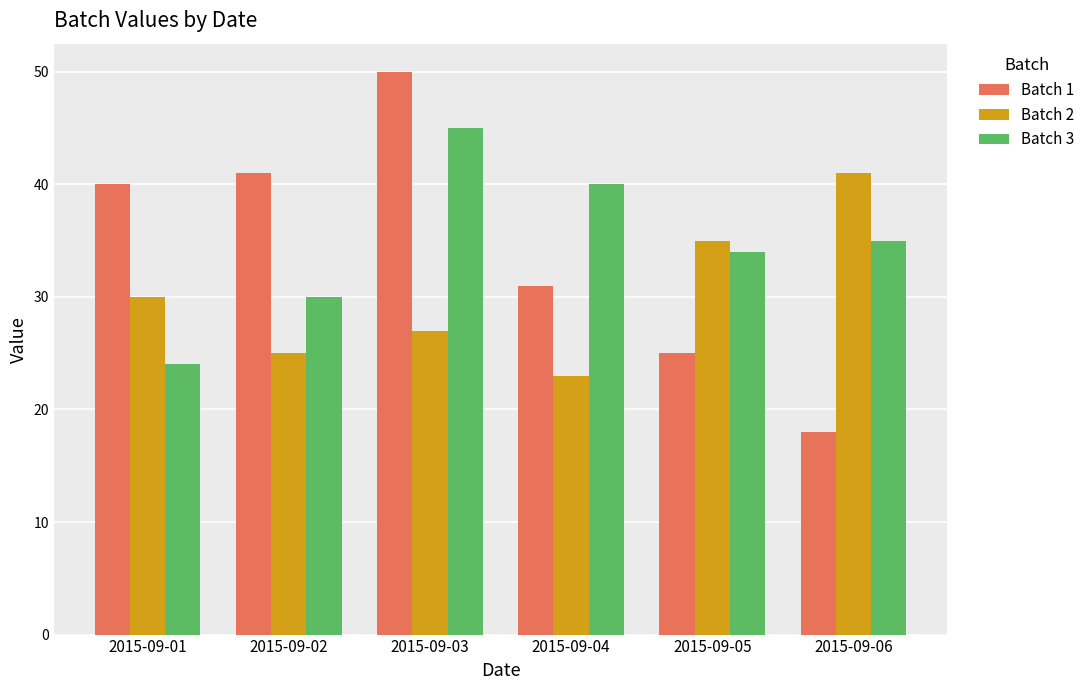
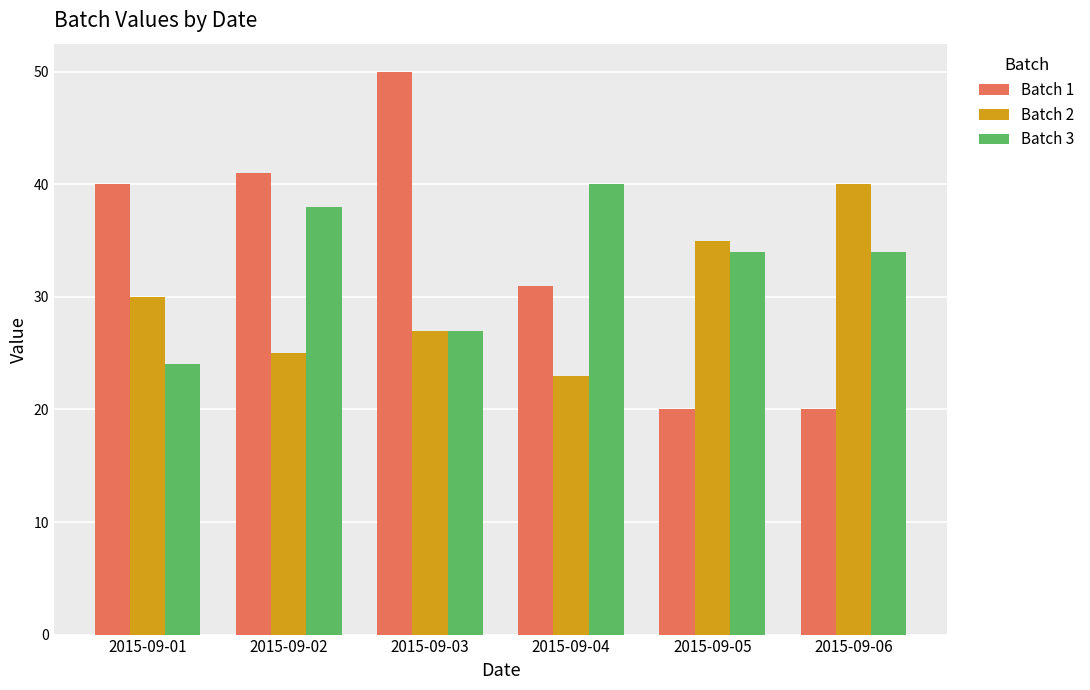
  {
    "Batch 1": {
      "2015-09-01": 40,
      "2015-09-02": 41,
      "2015-09-03": 50,
      "2015-09-04": 31,
-     "2015-09-05": 25,
-     "2015-09-06": 18
+     "2015-09-05": 20,
+     "2015-09-06": 20
    },
    "Batch 2": {
      "2015-09-01": 30,
      "2015-09-02": 25,
      "2015-09-03": 27,
      "2015-09-04": 23,
      "2015-09-05": 35,
-     "2015-09-06": 41
+     "2015-09-06": 40
    },
    "Batch 3": {
      "2015-09-01": 24,
-     "2015-09-02": 30,
-     "2015-09-03": 45,
+     "2015-09-02": 38,
+     "2015-09-03": 27,
      "2015-09-04": 40,
      "2015-09-05": 34,
-     "2015-09-06": 35
+     "2015-09-06": 34
    }
  }
